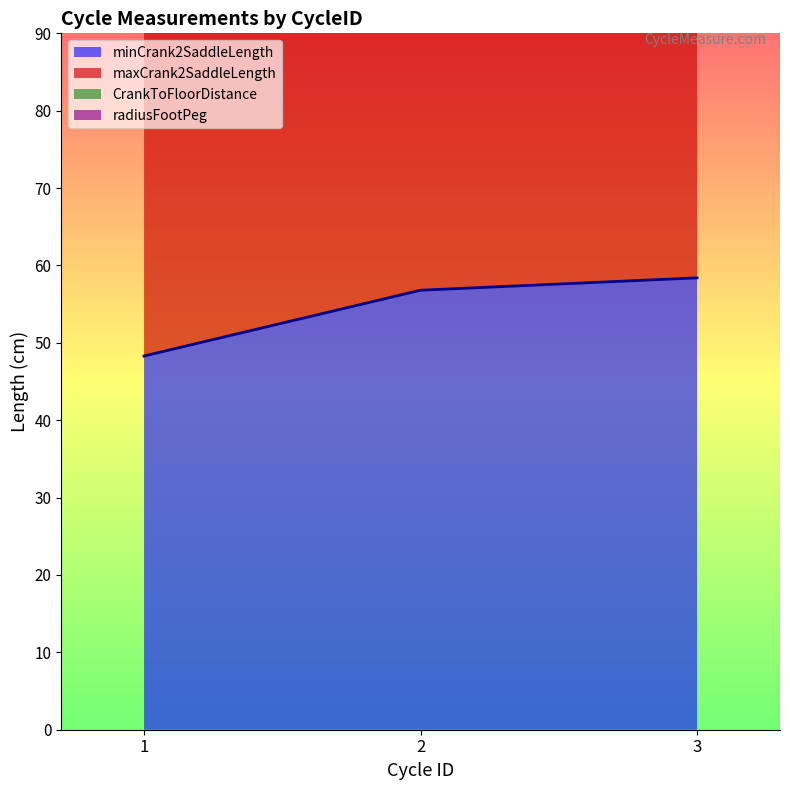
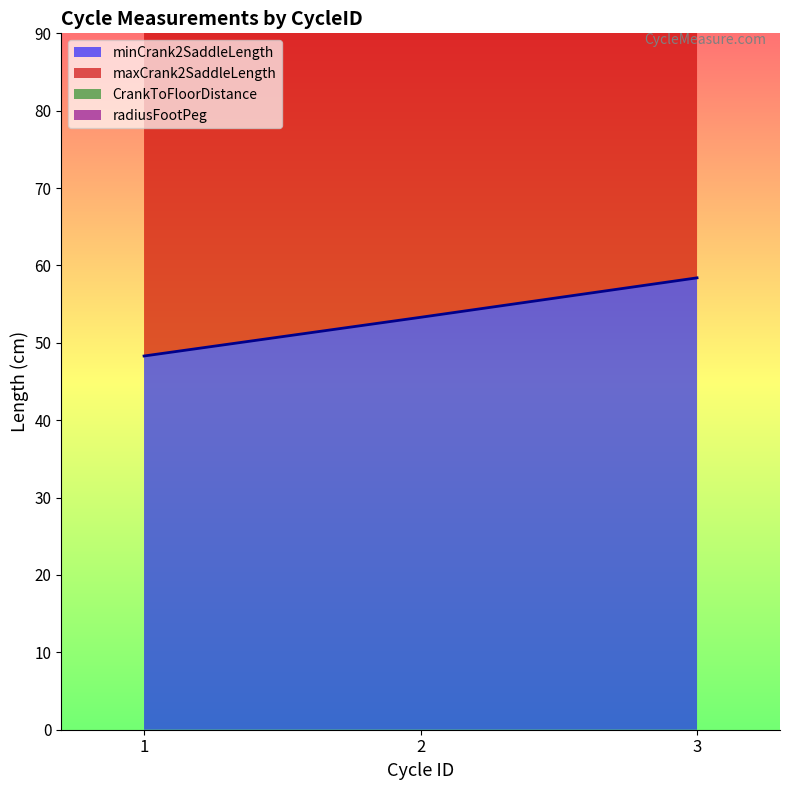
  {
    "minCrank2SaddleLength": {
      "1": 48,
-     "2": 57,
+     "2": 53,
      "3": 58
    }
  }
